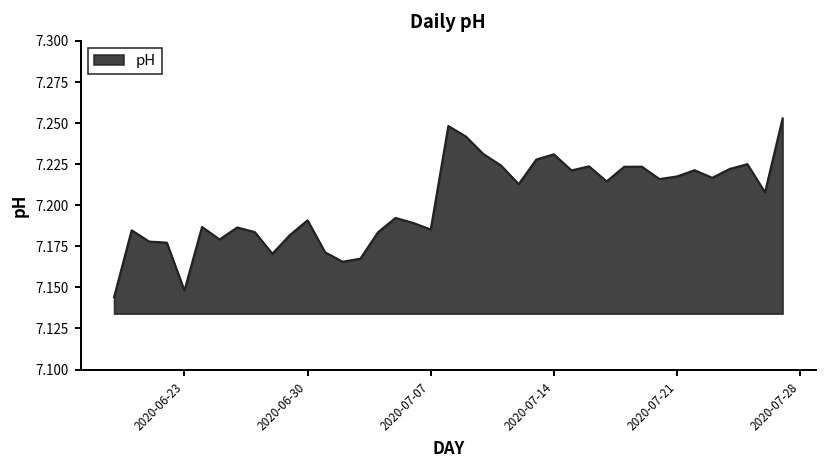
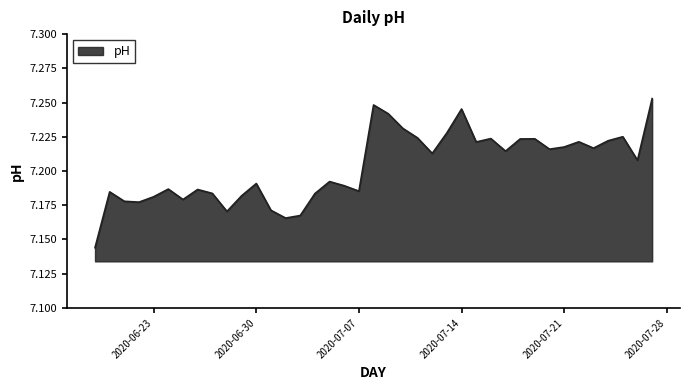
  {
-   "2020-06-23": 7.148,
+   "2020-06-23": 7.181,
    "2020-06-30": 7.191,
    "2020-07-07": 7.185,
-   "2020-07-14": 7.231,
+   "2020-07-14": 7.245,
    "2020-07-21": 7.218
  }
